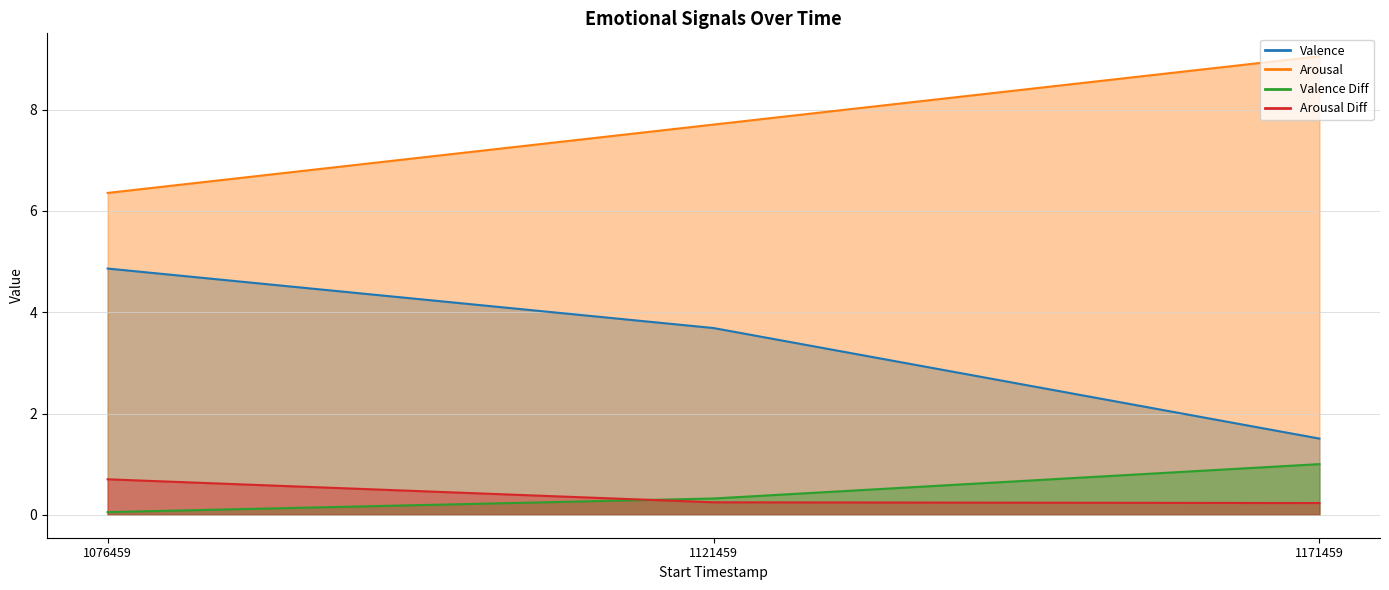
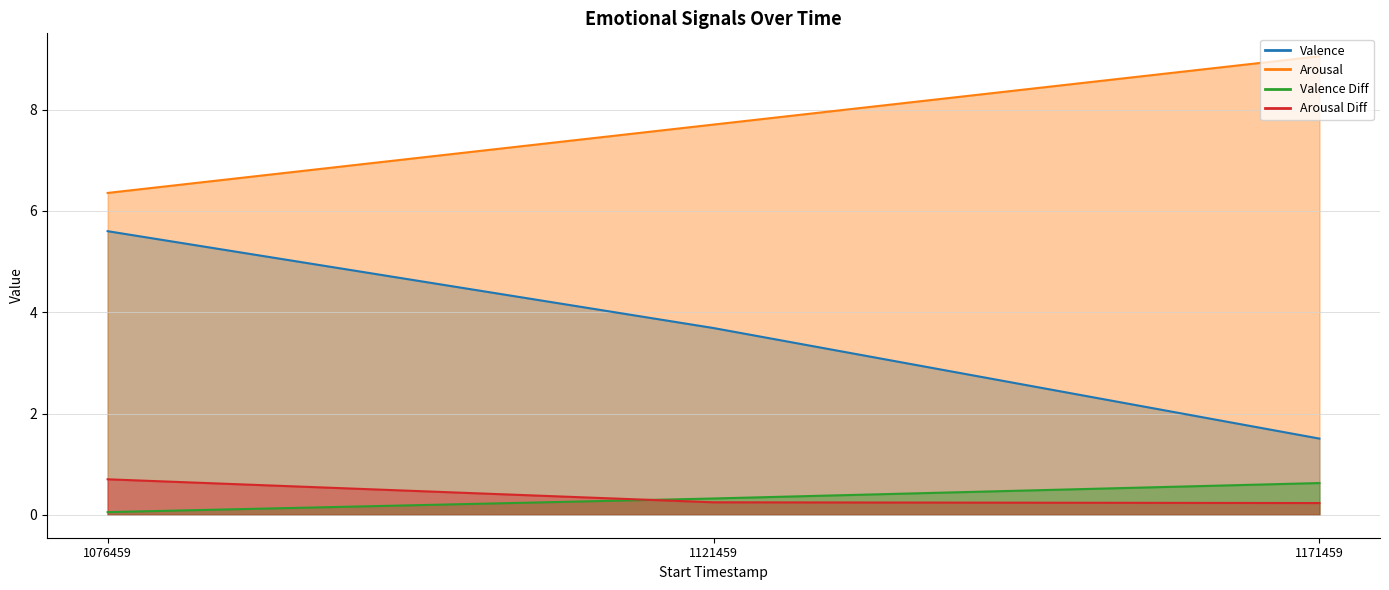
  {
    "Valence": {
-     "1076459": 4.9,
+     "1076459": 5.6,
      "1121459": 3.7,
      "1171459": 1.5
    },
    "Valence Diff": {
      "1076459": 0.1,
      "1121459": 0.3,
-     "1171459": 1.0
+     "1171459": 0.6
    }
  }
